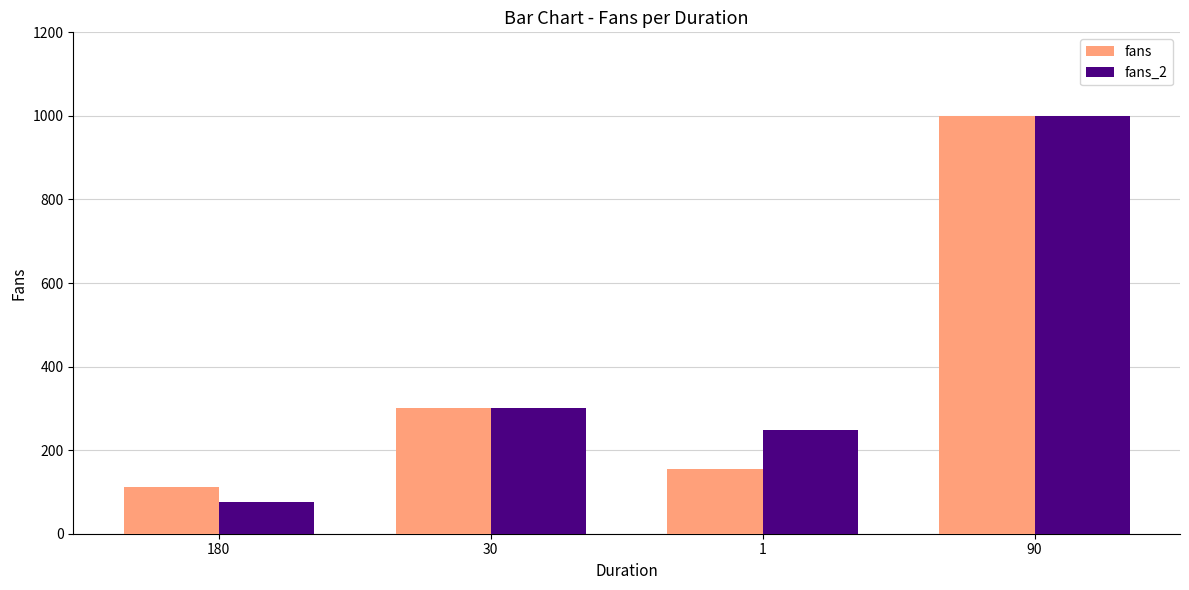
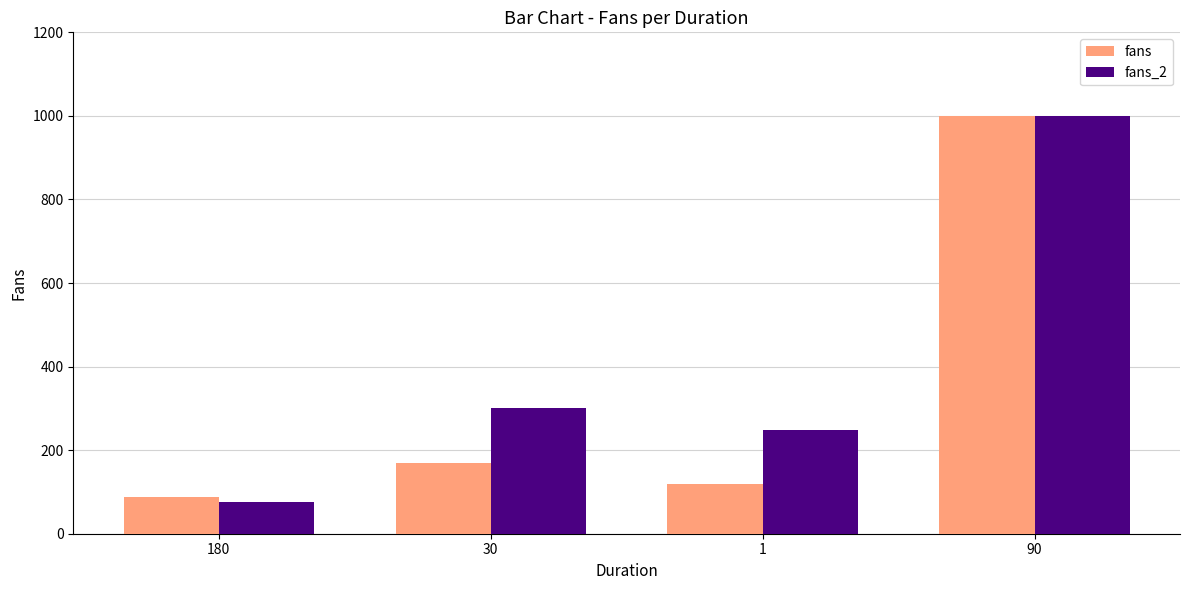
  {
    "fans": {
-     "180": 110,
-     "30": 300,
-     "1": 150,
+     "180": 90,
+     "30": 170,
+     "1": 120,
      "90": 1000
    },
    "fans_2": {
      "180": 80,
      "30": 300,
      "1": 250,
      "90": 1000
    }
  }
